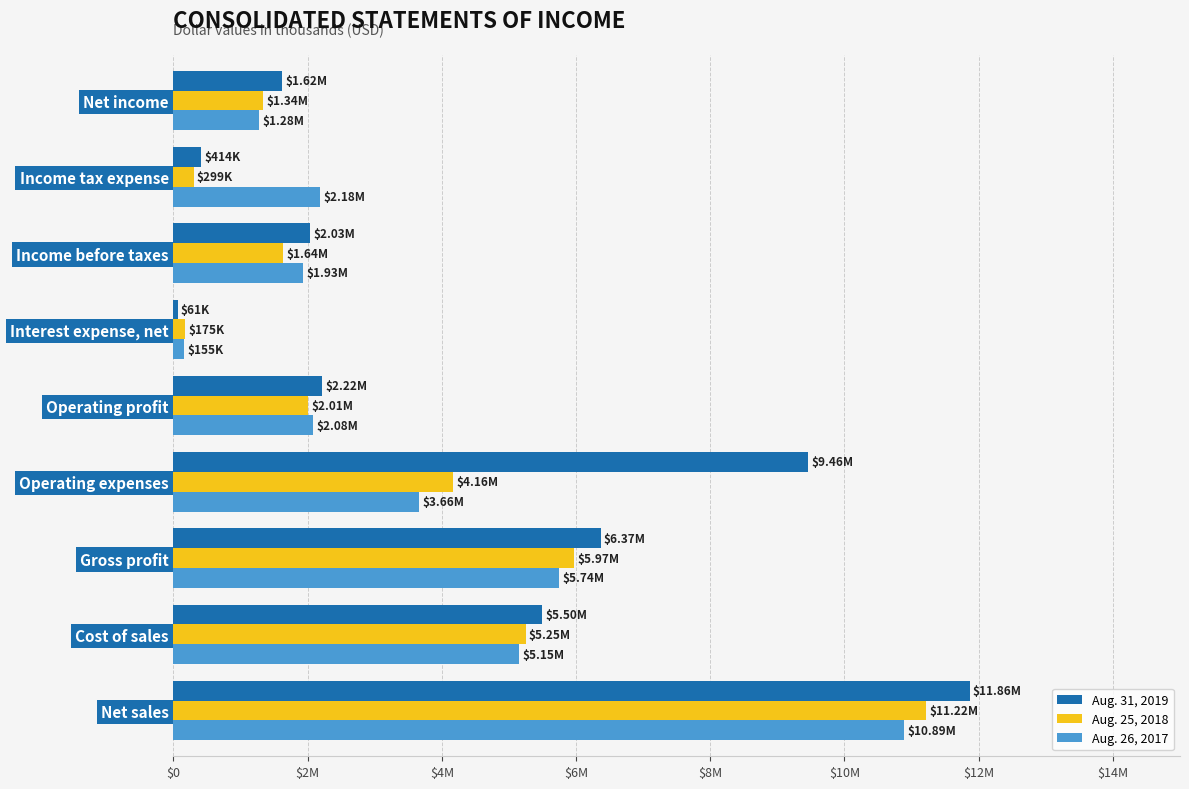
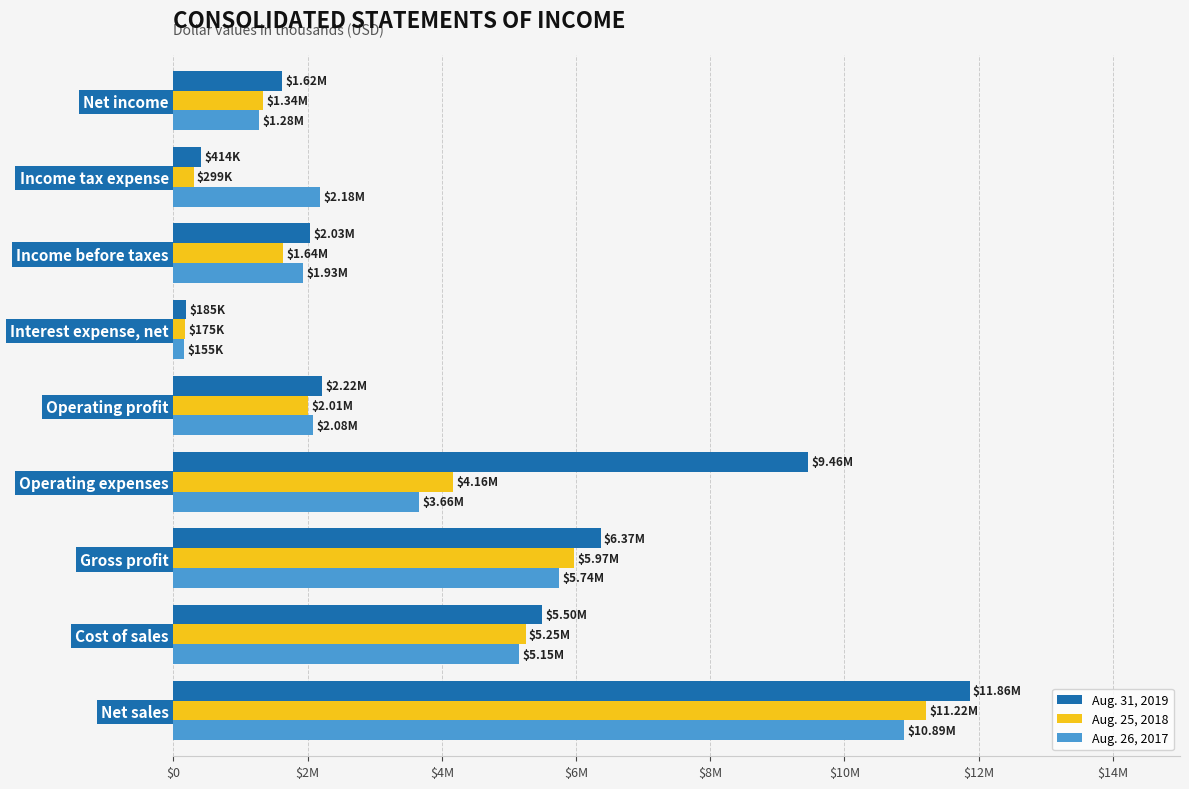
  {
    "Aug. 31, 2019": {
      "Net income": "$1.62M",
      "Income tax expense": "$414K",
      "Income before taxes": "$2.03M",
-     "Interest expense, net": "$61K",
+     "Interest expense, net": "$185K",
      "Operating profit": "$2.22M",
      "Operating expenses": "$9.46M",
      "Gross profit": "$6.37M",
      "Cost of sales": "$5.50M",
      "Net sales": "$11.86M"
    },
    "Aug. 25, 2018": {
      "Net income": "$1.34M",
      "Income tax expense": "$299K",
      "Income before taxes": "$1.64M",
      "Interest expense, net": "$175K",
      "Operating profit": "$2.01M",
      "Operating expenses": "$4.16M",
      "Gross profit": "$5.97M",
      "Cost of sales": "$5.25M",
      "Net sales": "$11.22M"
    },
    "Aug. 26, 2017": {
      "Net income": "$1.28M",
      "Income tax expense": "$2.18M",
      "Income before taxes": "$1.93M",
      "Interest expense, net": "$155K",
      "Operating profit": "$2.08M",
      "Operating expenses": "$3.66M",
      "Gross profit": "$5.74M",
      "Cost of sales": "$5.15M",
      "Net sales": "$10.89M"
    }
  }
